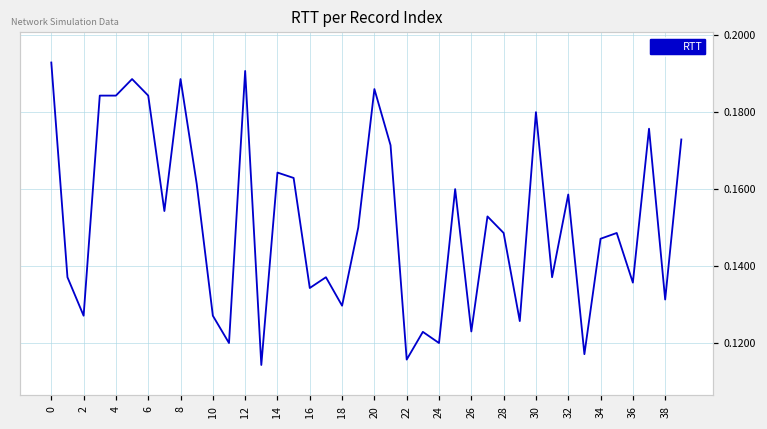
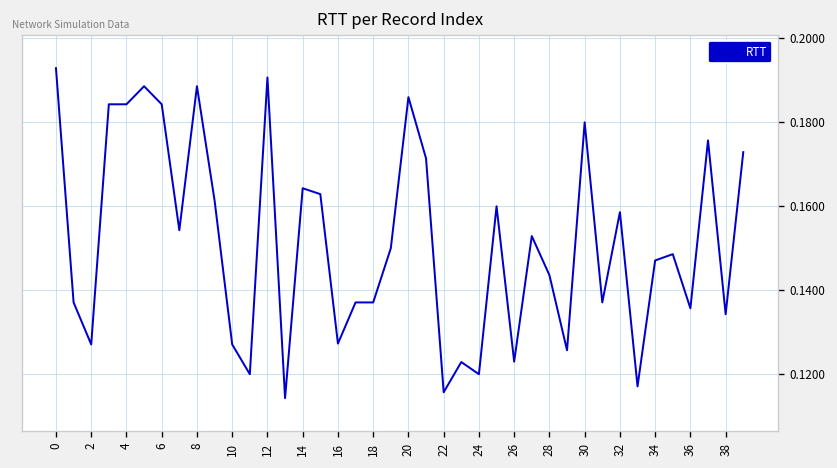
  {
    "0": 0.193,
    "2": 0.127,
    "4": 0.184,
    "6": 0.184,
    "8": 0.189,
    "10": 0.127,
    "12": 0.191,
    "14": 0.164,
-   "16": 0.134,
-   "18": 0.130,
+   "16": 0.127,
+   "18": 0.137,
    "20": 0.186,
    "22": 0.116,
    "24": 0.120,
    "26": 0.123,
-   "28": 0.149,
+   "28": 0.144,
    "30": 0.180,
    "32": 0.159,
    "34": 0.147,
    "36": 0.136,
-   "38": 0.131
+   "38": 0.134
  }
